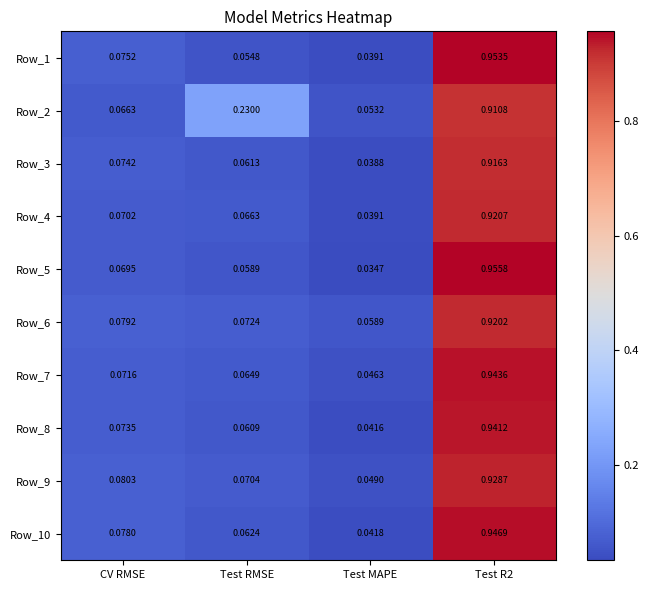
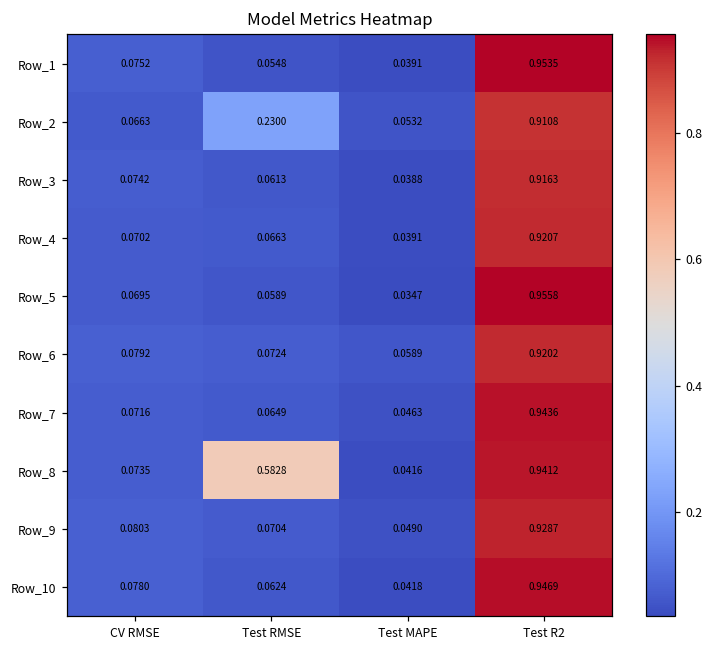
  {
    "Row_1": {
      "CV RMSE": 0.0752,
      "Test RMSE": 0.0548,
      "Test MAPE": 0.0391,
      "Test R2": 0.9535
    },
    "Row_2": {
      "CV RMSE": 0.0663,
      "Test RMSE": 0.2300,
      "Test MAPE": 0.0532,
      "Test R2": 0.9108
    },
    "Row_3": {
      "CV RMSE": 0.0742,
      "Test RMSE": 0.0613,
      "Test MAPE": 0.0388,
      "Test R2": 0.9163
    },
    "Row_4": {
      "CV RMSE": 0.0702,
      "Test RMSE": 0.0663,
      "Test MAPE": 0.0391,
      "Test R2": 0.9207
    },
    "Row_5": {
      "CV RMSE": 0.0695,
      "Test RMSE": 0.0589,
      "Test MAPE": 0.0347,
      "Test R2": 0.9558
    },
    "Row_6": {
      "CV RMSE": 0.0792,
      "Test RMSE": 0.0724,
      "Test MAPE": 0.0589,
      "Test R2": 0.9202
    },
    "Row_7": {
      "CV RMSE": 0.0716,
      "Test RMSE": 0.0649,
      "Test MAPE": 0.0463,
      "Test R2": 0.9436
    },
    "Row_8": {
      "CV RMSE": 0.0735,
-     "Test RMSE": 0.0609,
+     "Test RMSE": 0.5828,
      "Test MAPE": 0.0416,
      "Test R2": 0.9412
    },
    "Row_9": {
      "CV RMSE": 0.0803,
      "Test RMSE": 0.0704,
      "Test MAPE": 0.0490,
      "Test R2": 0.9287
    },
    "Row_10": {
      "CV RMSE": 0.0780,
      "Test RMSE": 0.0624,
      "Test MAPE": 0.0418,
      "Test R2": 0.9469
    }
  }
